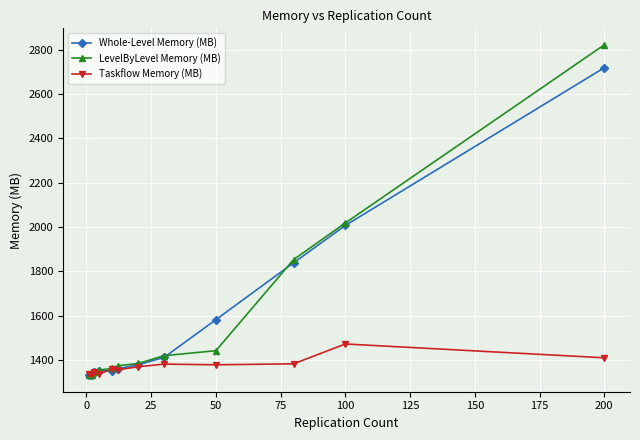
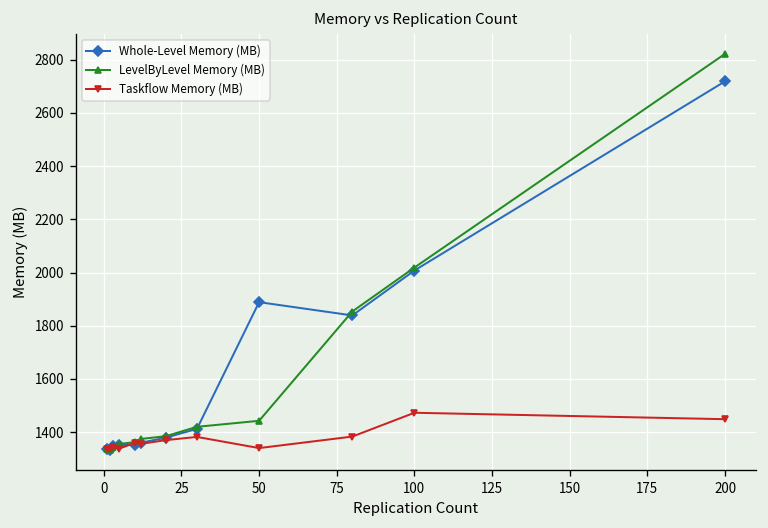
  {
    "Whole-Level Memory (MB)": {
-     "50": 1580,
+     "50": 1890,
      "200": 2720
    },
    "LevelByLevel Memory (MB)": {
      "50": 1440,
      "200": 2820
    },
    "Taskflow Memory (MB)": {
-     "50": 1380,
+     "50": 1340,
      "100": 1470,
-     "200": 1410
+     "200": 1450
    }
  }
